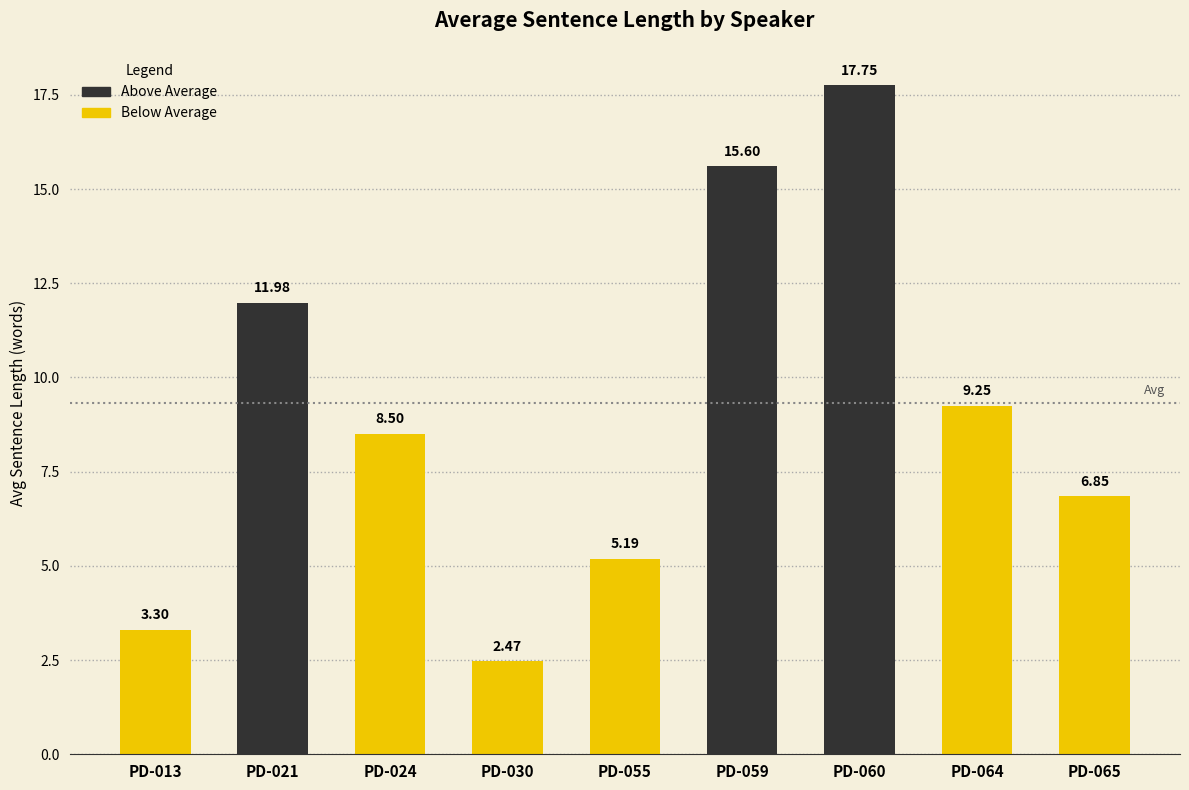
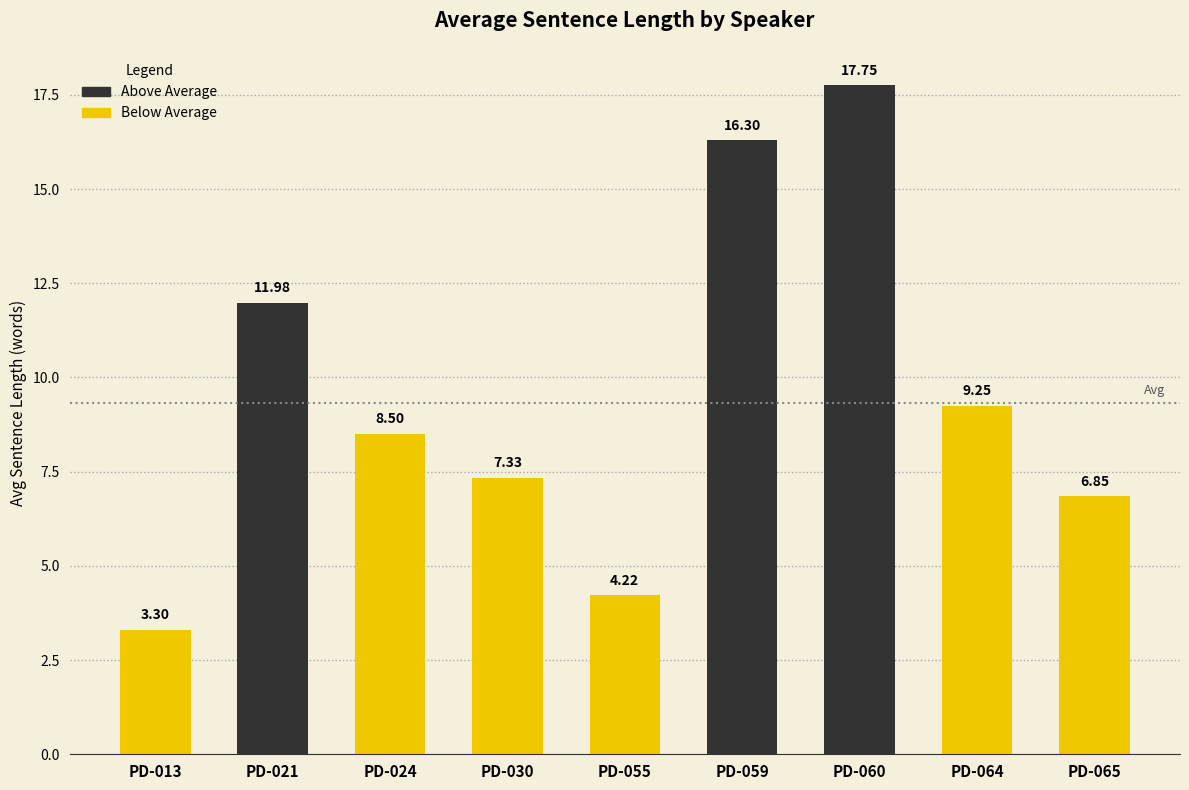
  {
    "PD-013": 3.30,
    "PD-021": 11.98,
    "PD-024": 8.50,
-   "PD-030": 2.47,
-   "PD-055": 5.19,
-   "PD-059": 15.60,
+   "PD-030": 7.33,
+   "PD-055": 4.22,
+   "PD-059": 16.30,
    "PD-060": 17.75,
    "PD-064": 9.25,
    "PD-065": 6.85
  }
